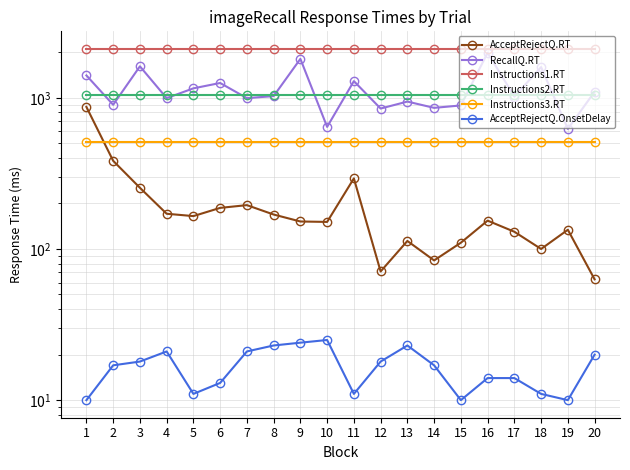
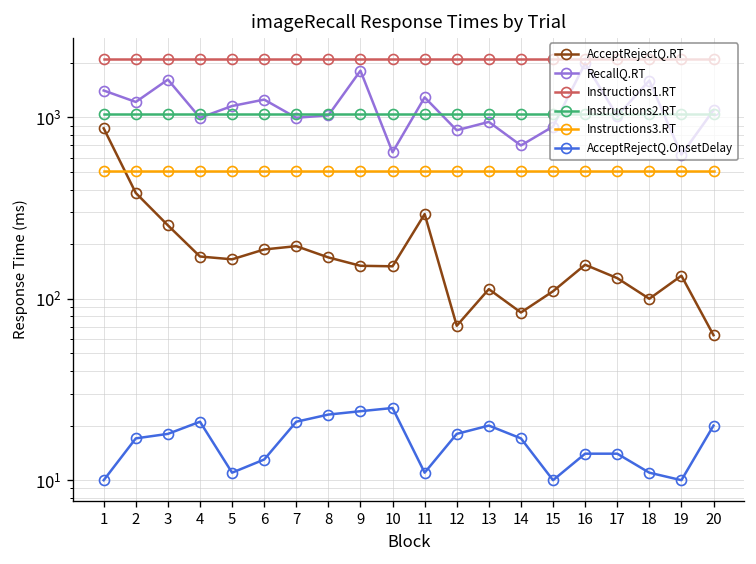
  {
    "AcceptRejectQ.RT": {
      "1": 900,
      "2": 380,
      "3": 250,
      "4": 170,
      "5": 170,
      "6": 190,
      "7": 200,
      "8": 170,
      "9": 150,
      "10": 150,
      "11": 290,
      "12": 70,
      "13": 110,
      "14": 80,
      "15": 110,
      "16": 150,
      "17": 130,
      "18": 100,
      "19": 130,
      "20": 63
    },
    "RecallQ.RT": {
      "1": 1400,
-     "2": 900,
+     "2": 1200,
      "3": 1600,
      "4": 1000,
      "5": 1200,
      "6": 1300,
      "7": 1000,
      "9": 1800,
      "10": 640,
      "11": 1300,
      "12": 800,
      "13": 900,
-     "14": 900,
+     "14": 700,
      "19": 620
    },
    "Instructions1.RT": {
      "1": 2100,
      "2": 2100,
      "3": 2100,
      "4": 2100,
      "5": 2100,
      "6": 2100,
      "7": 2100,
      "8": 2100,
      "9": 2100,
      "10": 2100,
      "11": 2100,
      "12": 2100,
      "13": 2100,
      "14": 2100
    },
    "Instructions2.RT": {
      "1": 1000,
      "2": 1000,
      "3": 1000,
      "4": 1000,
      "5": 1000,
      "6": 1000,
      "7": 1000,
      "9": 1000,
      "10": 1000,
      "11": 1000,
      "12": 1000,
      "13": 1000,
      "14": 1000
    },
    "Instructions3.RT": {
      "1": 510,
      "2": 510,
      "3": 510,
      "4": 510,
      "5": 510,
      "6": 510,
      "7": 510,
      "8": 510,
      "9": 510,
      "10": 510,
      "11": 510,
      "12": 510,
      "13": 510,
      "14": 510,
      "15": 510,
      "16": 510,
      "17": 510,
      "18": 510,
      "19": 510,
      "20": 510
    },
    "AcceptRejectQ.OnsetDelay": {
      "1": 10,
      "2": 17,
      "3": 18,
      "4": 21,
      "5": 11,
      "6": 13,
      "7": 21,
      "8": 23,
      "9": 24,
      "10": 25,
      "11": 11,
      "12": 18,
-     "13": 23,
+     "13": 20,
      "14": 17,
      "15": 10,
      "16": 14,
      "17": 14,
      "18": 11,
      "19": 10,
      "20": 20
    }
  }
